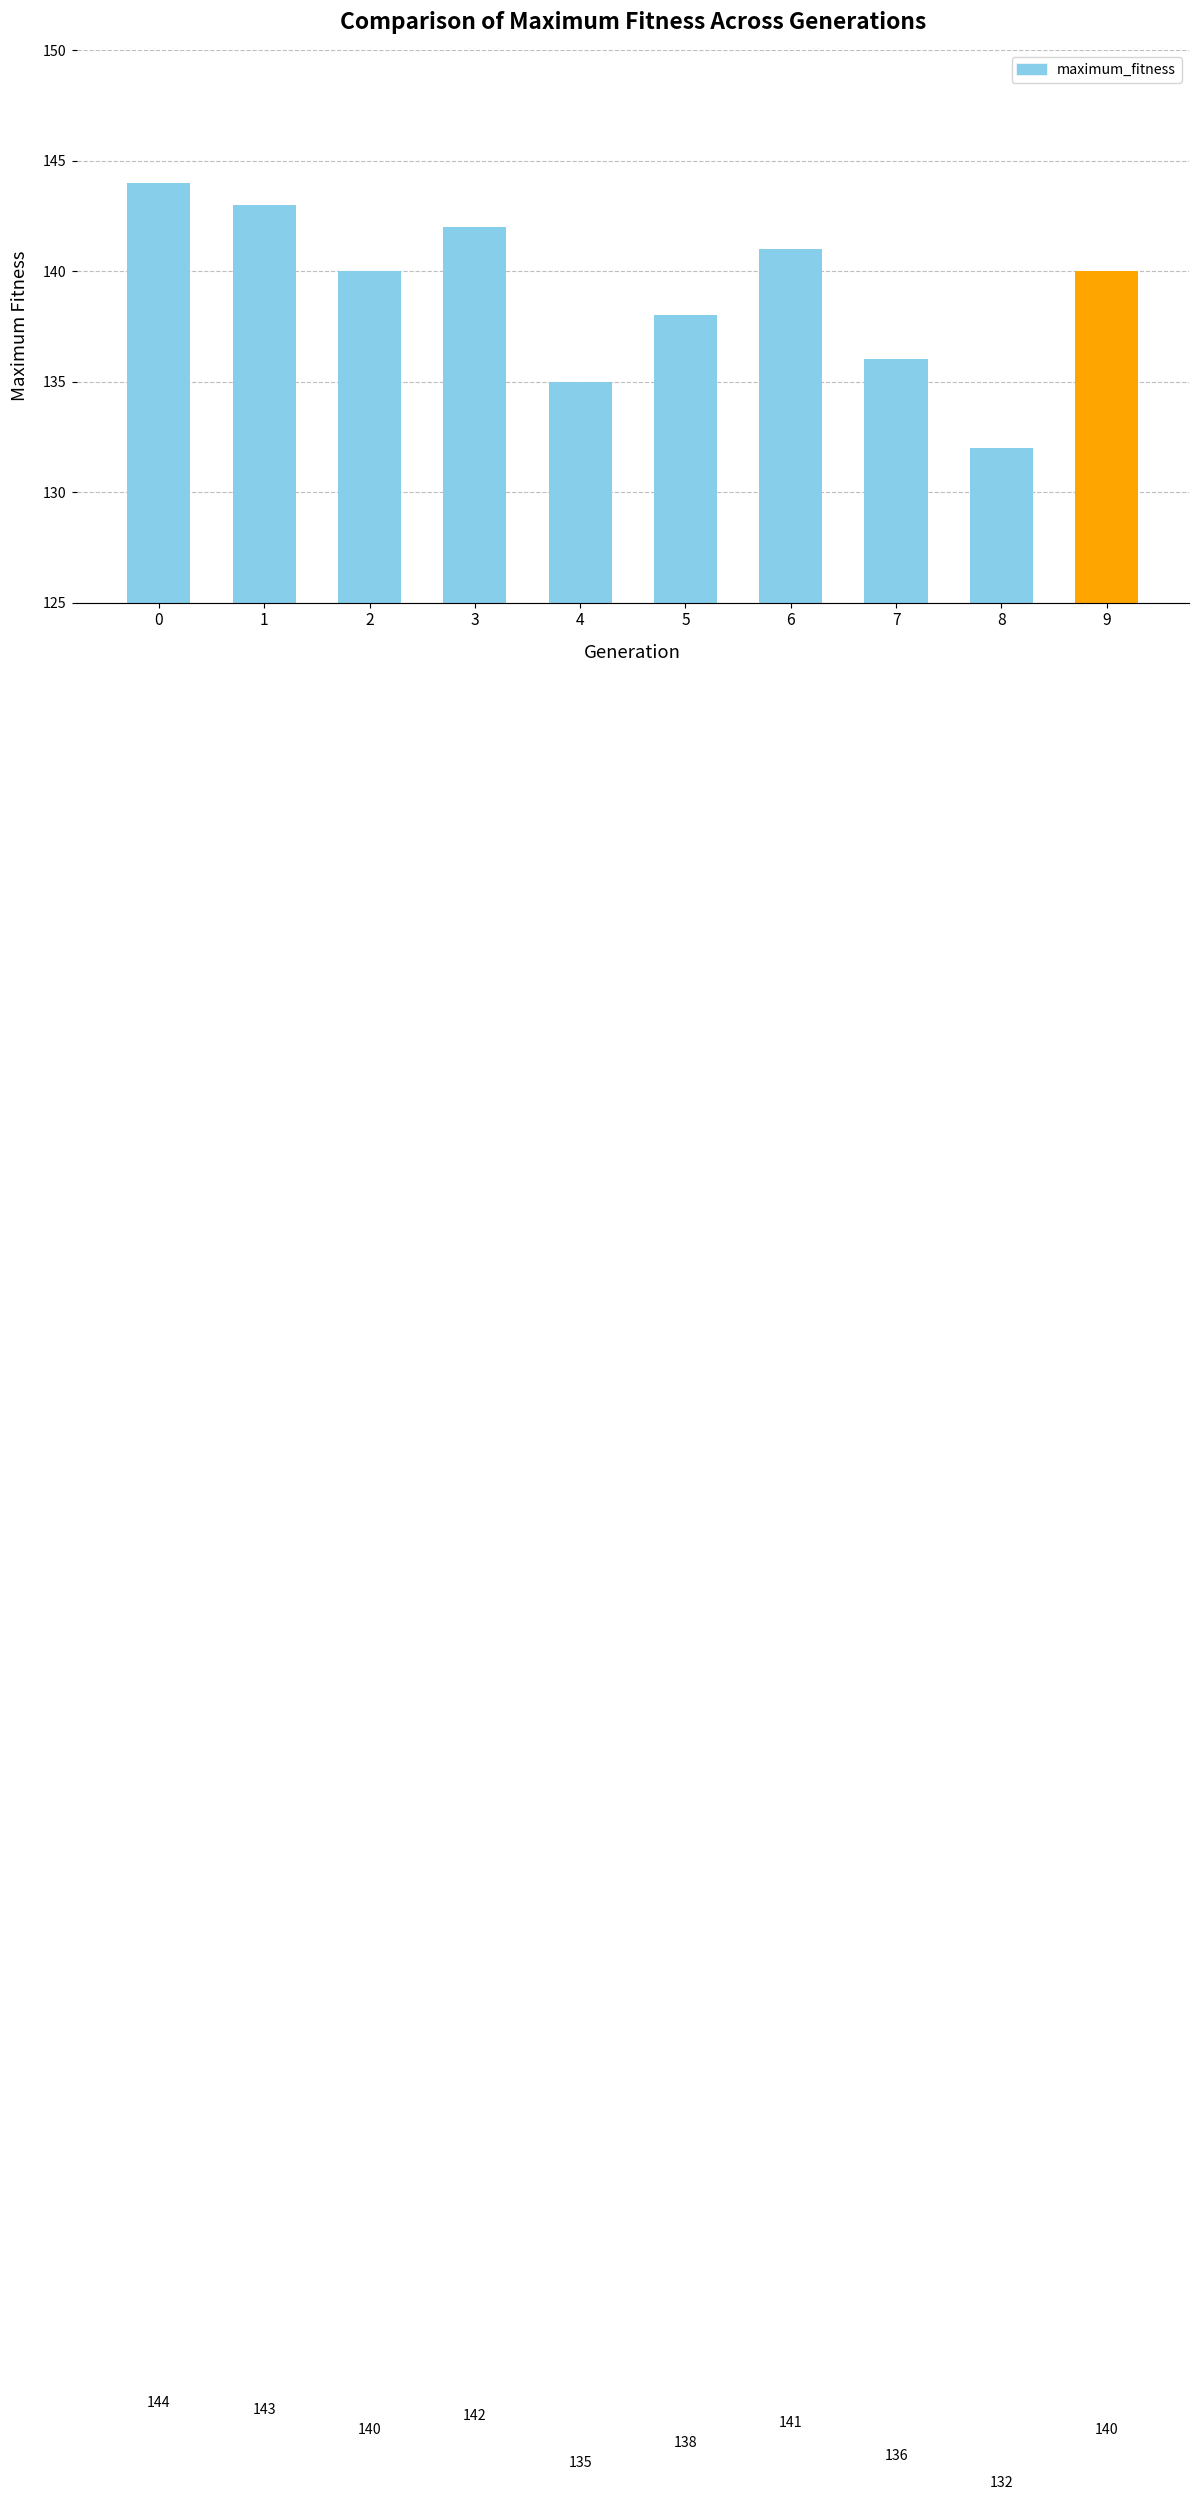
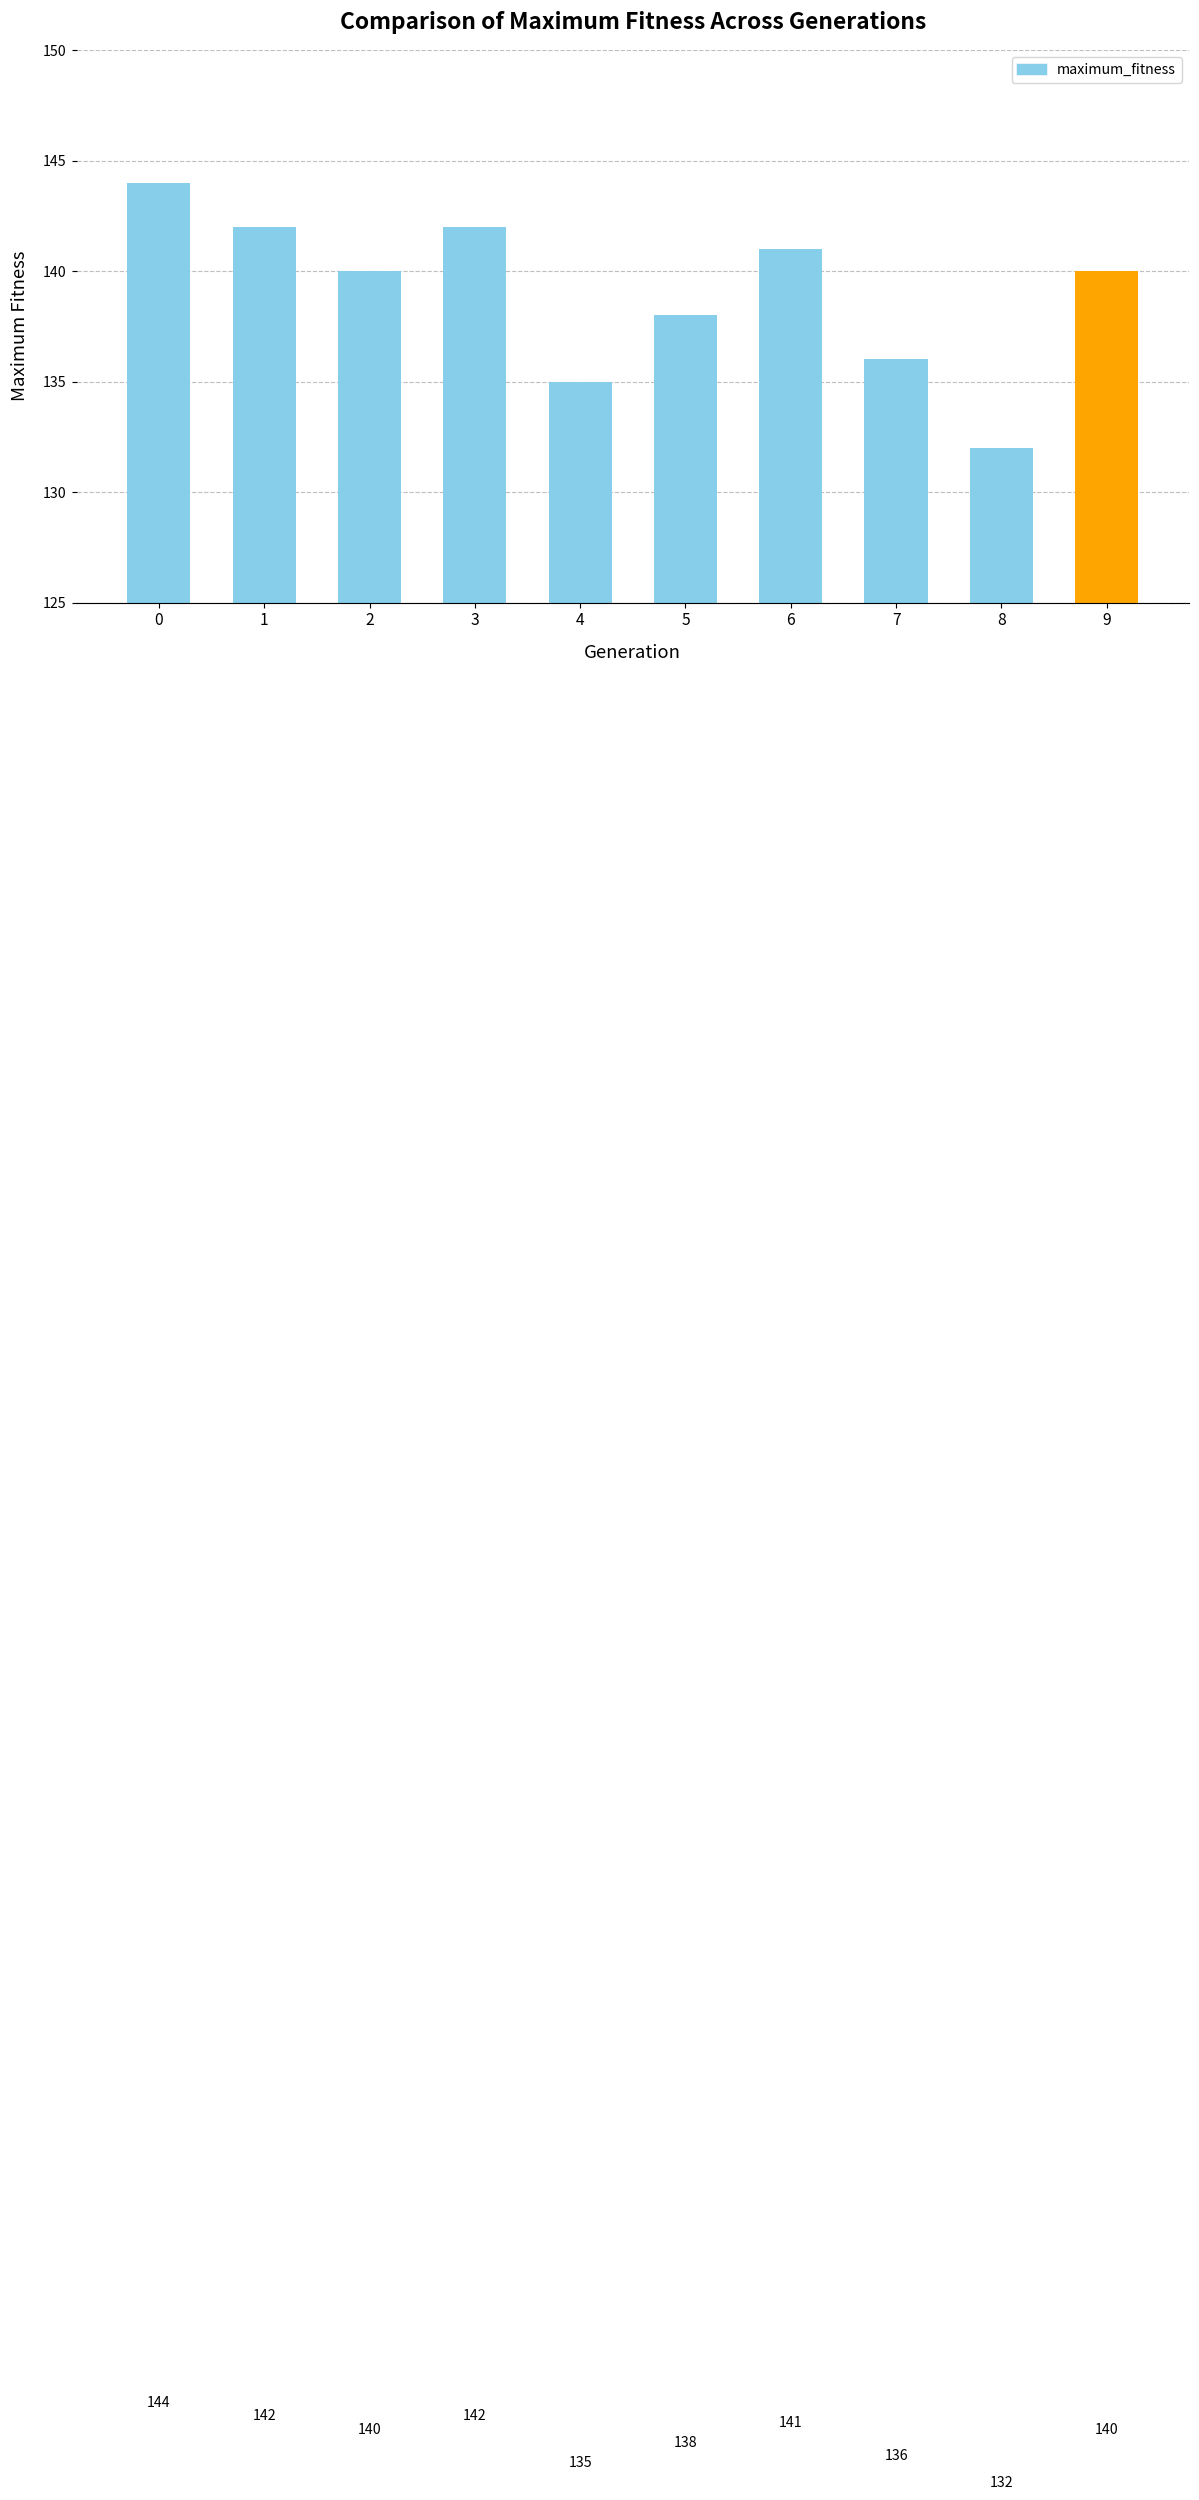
  {
    "0": 144,
-   "1": 143,
+   "1": 142,
    "2": 140,
    "3": 142,
    "4": 135,
    "5": 138,
    "6": 141,
    "7": 136,
    "8": 132,
    "9": 140
  }
